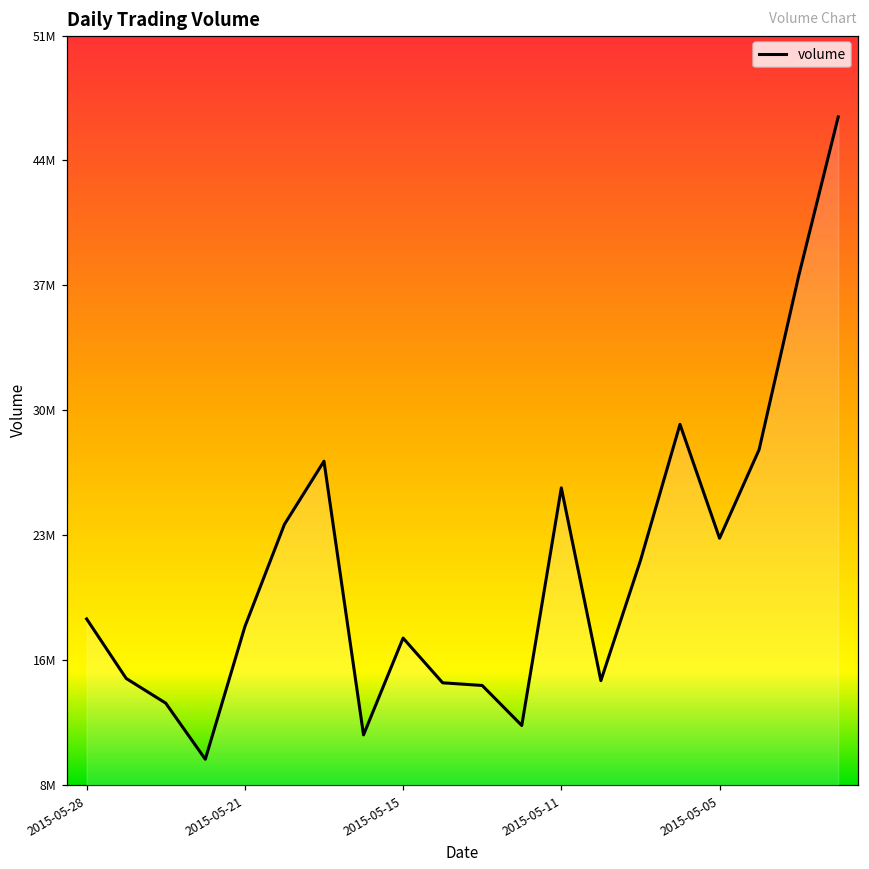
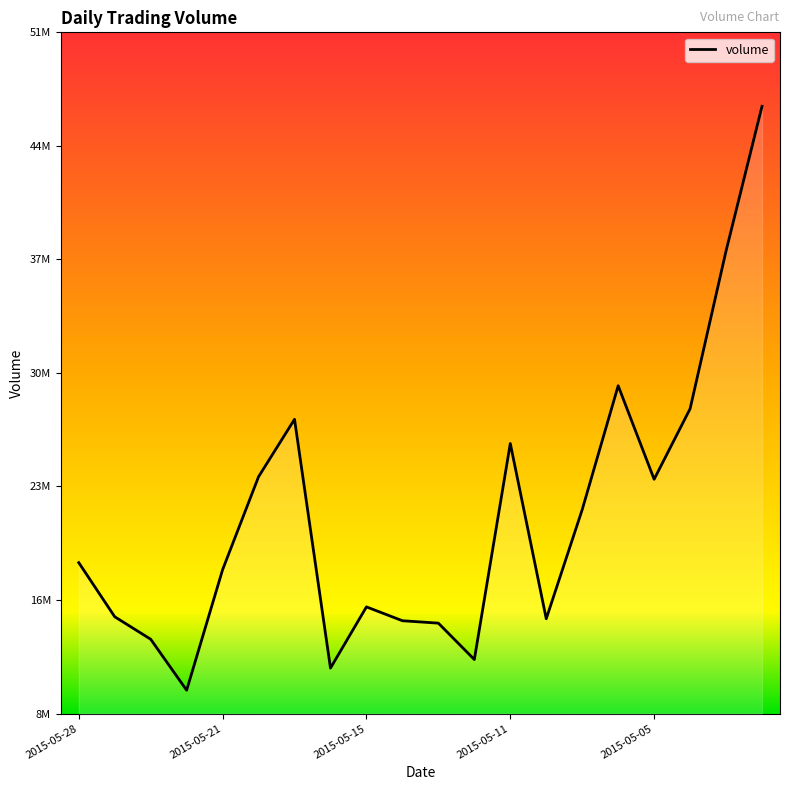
  {
    "2015-05-28": 17900000,
    "2015-05-21": 17400000,
-   "2015-05-15": 16800000,
+   "2015-05-15": 15100000,
    "2015-05-11": 25400000,
-   "2015-05-05": 22500000
+   "2015-05-05": 23100000
  }
